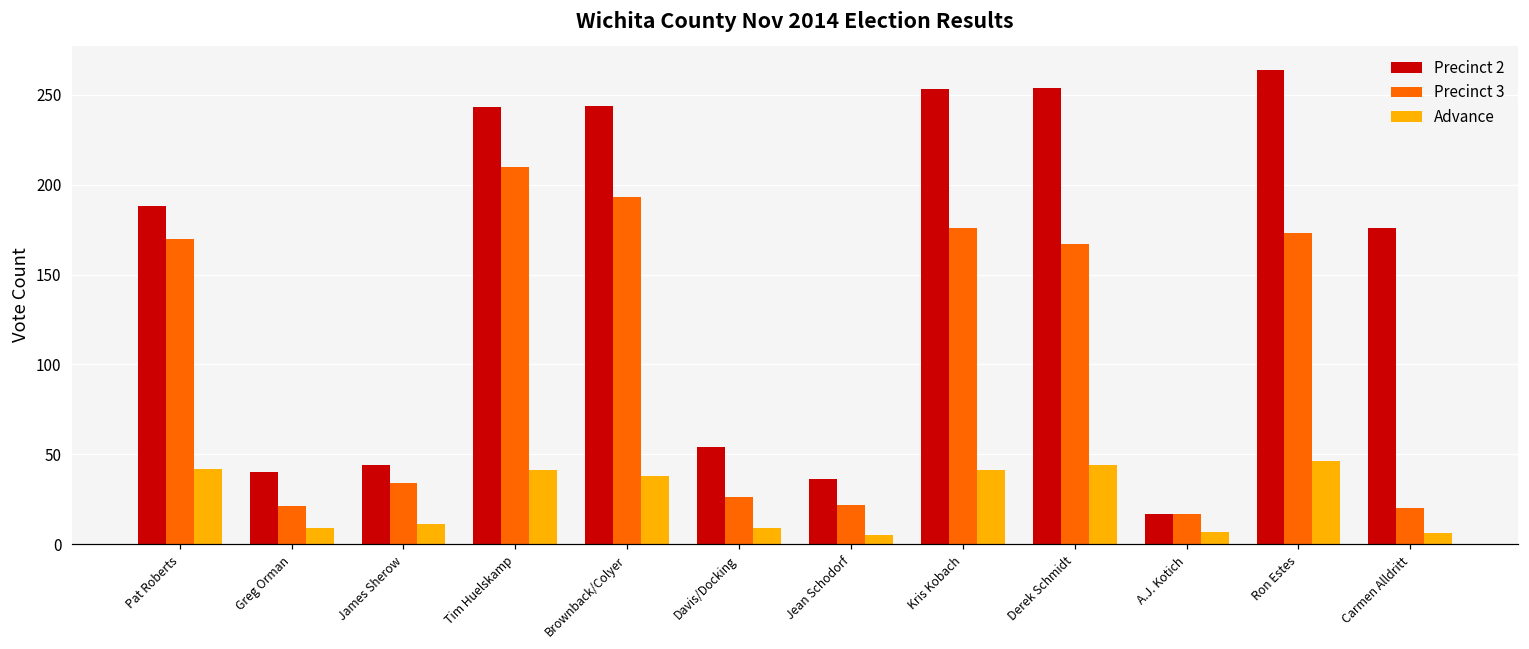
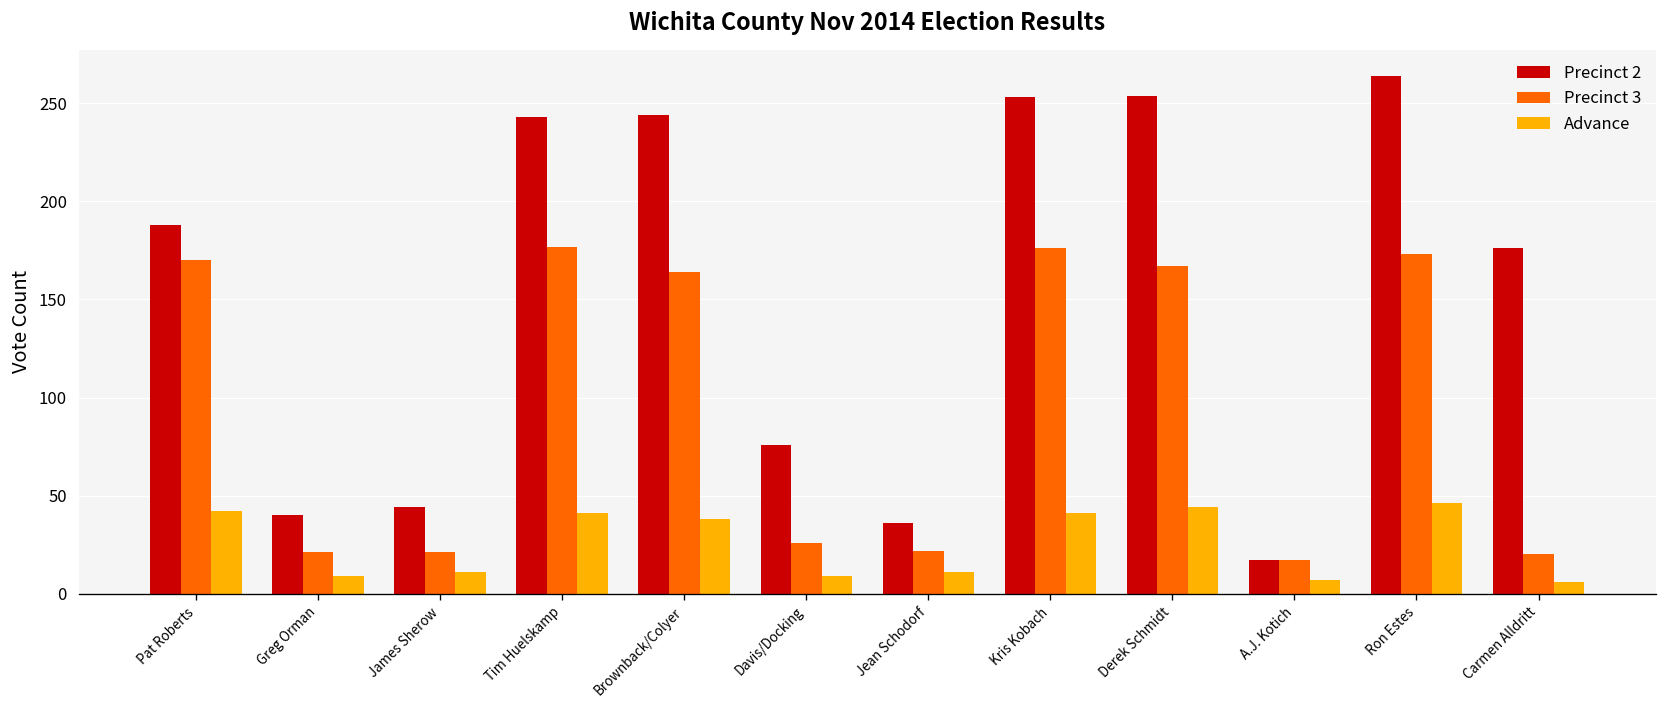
  {
    "Precinct 2": {
      "Pat Roberts": 188,
      "Greg Orman": 40,
      "James Sherow": 44,
      "Tim Huelskamp": 243,
      "Brownback/Colyer": 244,
-     "Davis/Docking": 54,
+     "Davis/Docking": 76,
      "Jean Schodorf": 36,
      "Kris Kobach": 253,
      "Derek Schmidt": 254,
      "A.J. Kotich": 17,
      "Ron Estes": 264,
      "Carmen Alldritt": 176
    },
    "Precinct 3": {
      "Pat Roberts": 170,
      "Greg Orman": 21,
-     "James Sherow": 34,
-     "Tim Huelskamp": 210,
-     "Brownback/Colyer": 193,
+     "James Sherow": 21,
+     "Tim Huelskamp": 177,
+     "Brownback/Colyer": 164,
      "Davis/Docking": 26,
      "Jean Schodorf": 22,
      "Kris Kobach": 176,
      "Derek Schmidt": 167,
      "A.J. Kotich": 17,
      "Ron Estes": 173,
      "Carmen Alldritt": 20
    },
    "Advance": {
      "Pat Roberts": 42,
      "Greg Orman": 9,
      "James Sherow": 11,
      "Tim Huelskamp": 41,
      "Brownback/Colyer": 38,
      "Davis/Docking": 9,
-     "Jean Schodorf": 5,
+     "Jean Schodorf": 11,
      "Kris Kobach": 41,
      "Derek Schmidt": 44,
      "A.J. Kotich": 7,
      "Ron Estes": 46,
      "Carmen Alldritt": 6
    }
  }
